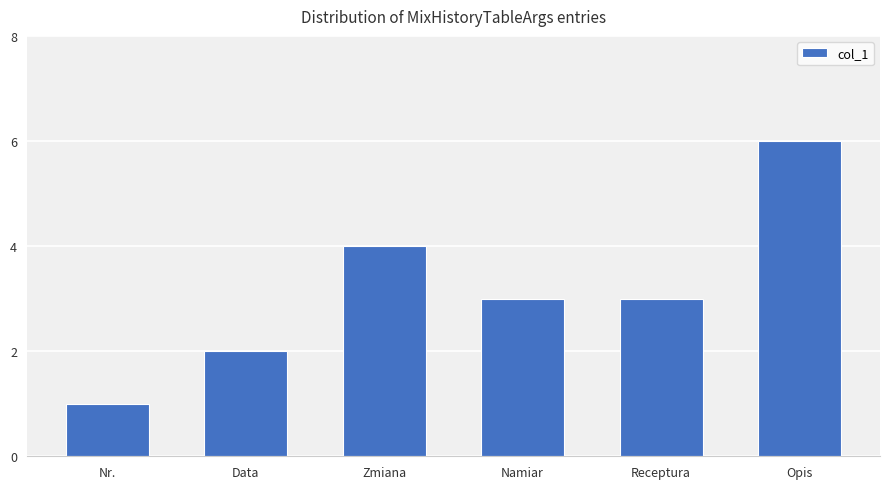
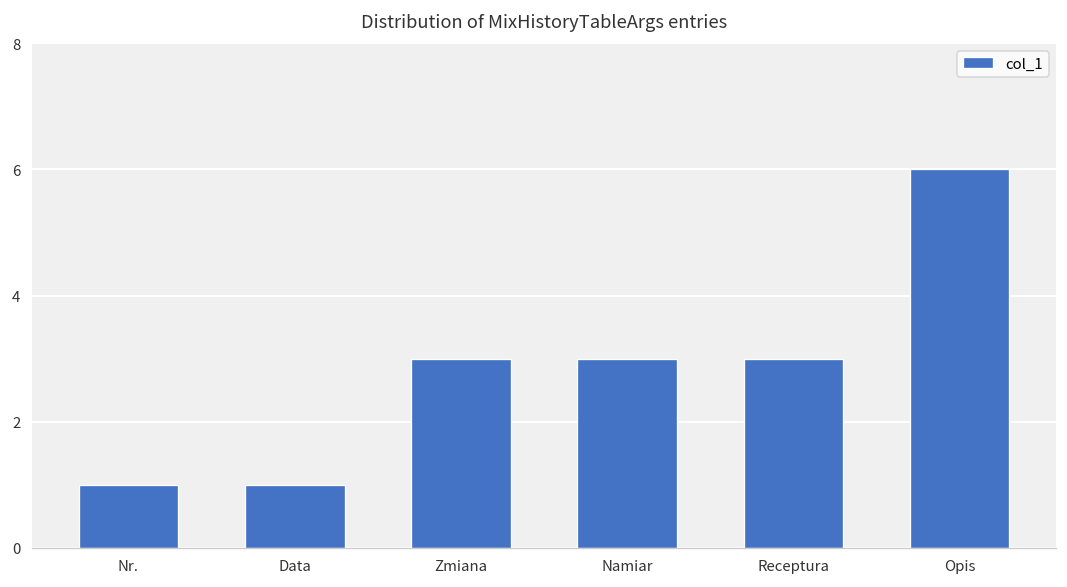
  {
    "Nr.": 1,
-   "Data": 2,
-   "Zmiana": 4,
+   "Data": 1,
+   "Zmiana": 3,
    "Namiar": 3,
    "Receptura": 3,
    "Opis": 6
  }
